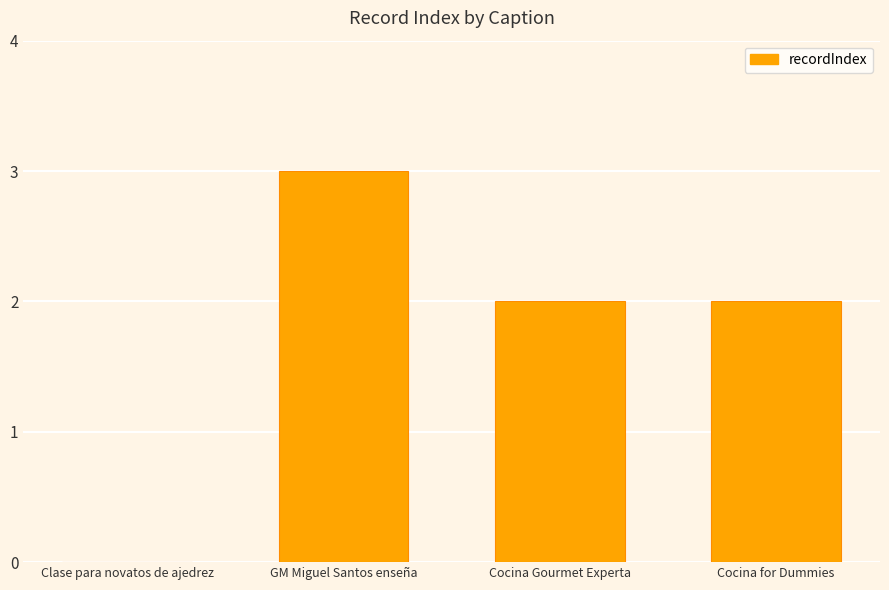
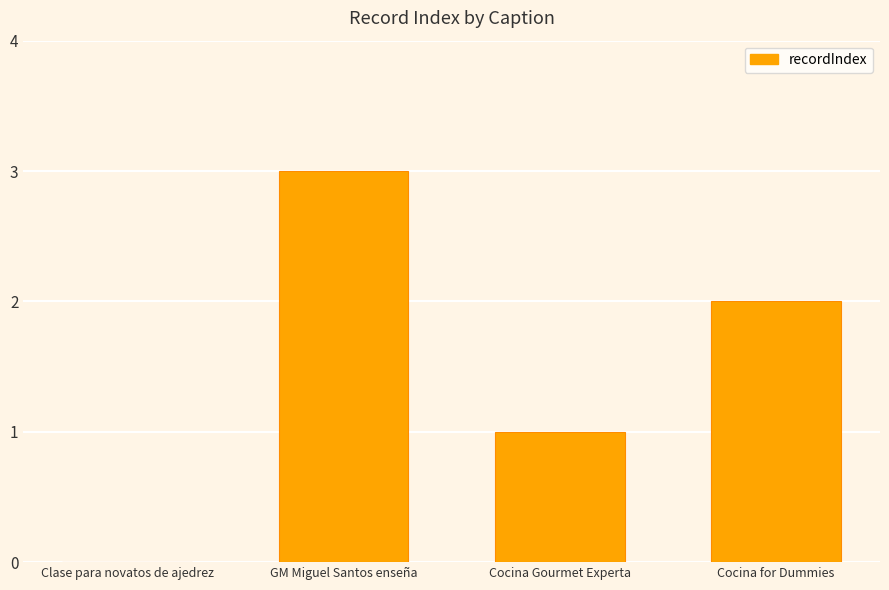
  {
    "Clase para novatos de ajedrez": 0,
    "GM Miguel Santos enseña": 3,
-   "Cocina Gourmet Experta": 2,
+   "Cocina Gourmet Experta": 1,
    "Cocina for Dummies": 2
  }
